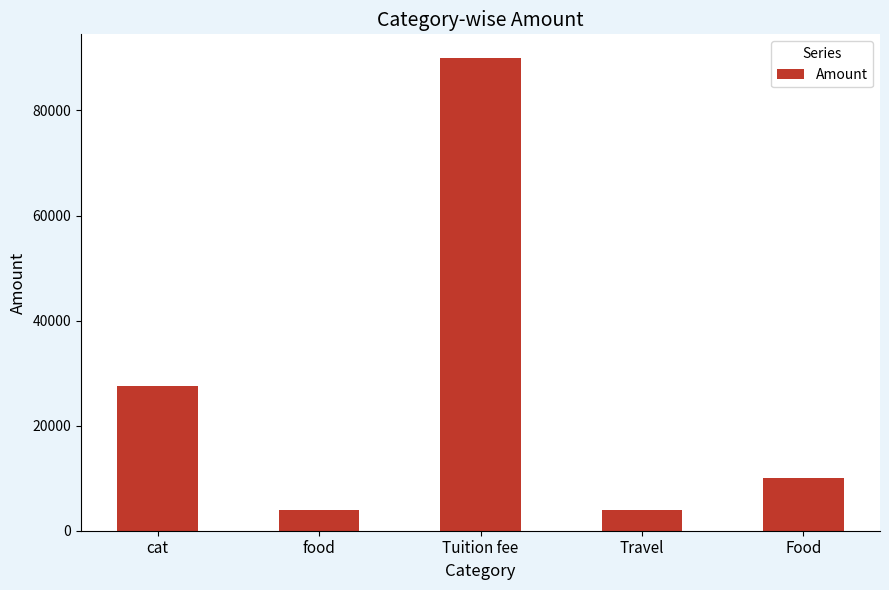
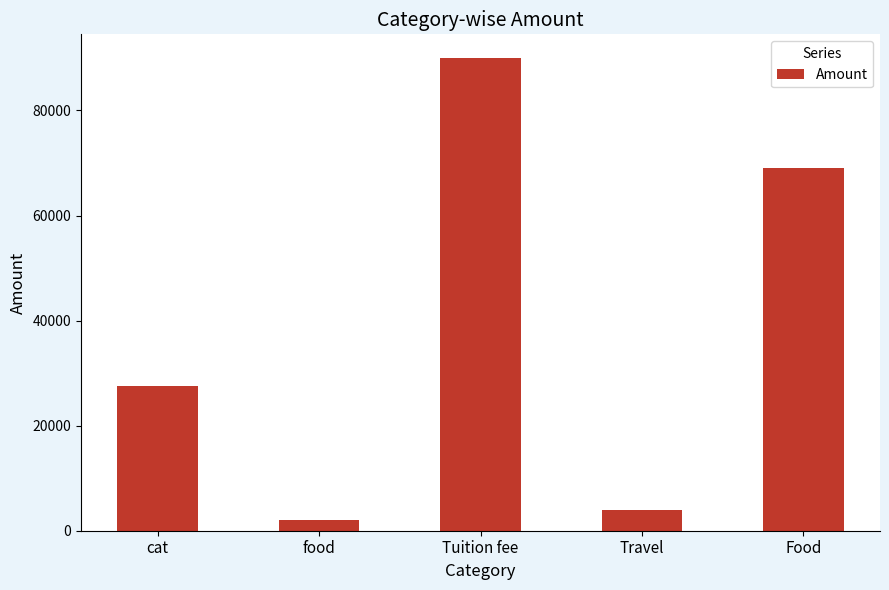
  {
    "cat": 28000,
-   "food": 4000,
+   "food": 2000,
    "Tuition fee": 90000,
    "Travel": 4000,
-   "Food": 10000
+   "Food": 69000
  }
